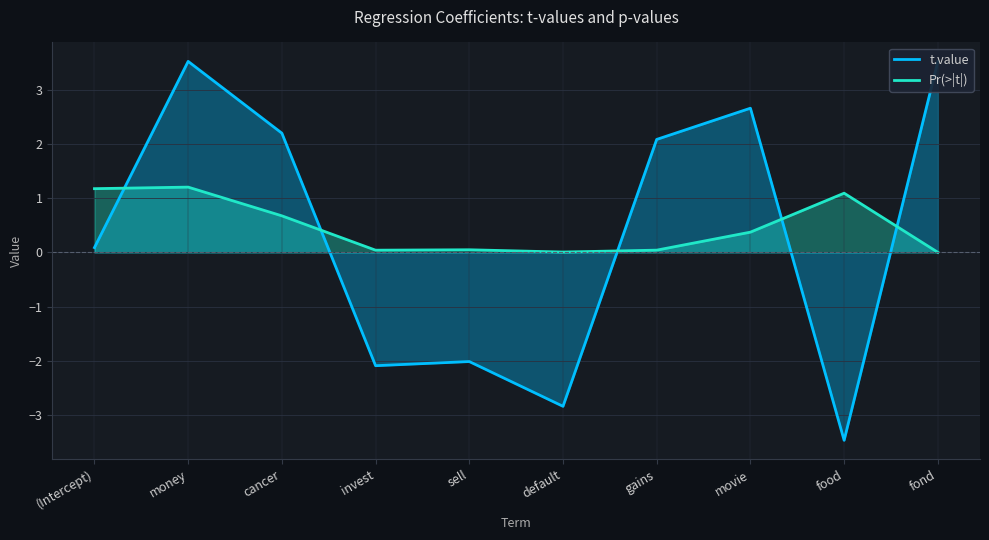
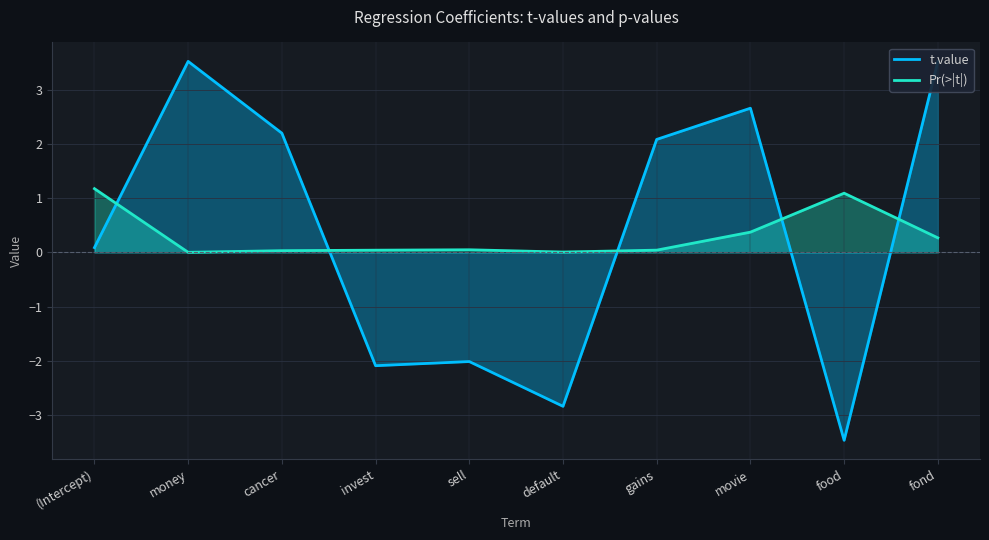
  {
    "Pr(>|t|)": {
      "(Intercept)": 1.2,
-     "money": 1.2,
-     "cancer": 0.7,
+     "money": 0.0,
+     "cancer": 0.0,
      "sell": 0.0,
      "gains": 0.0,
      "movie": 0.4,
      "food": 1.1,
-     "fond": 0.0
+     "fond": 0.3
    }
  }
